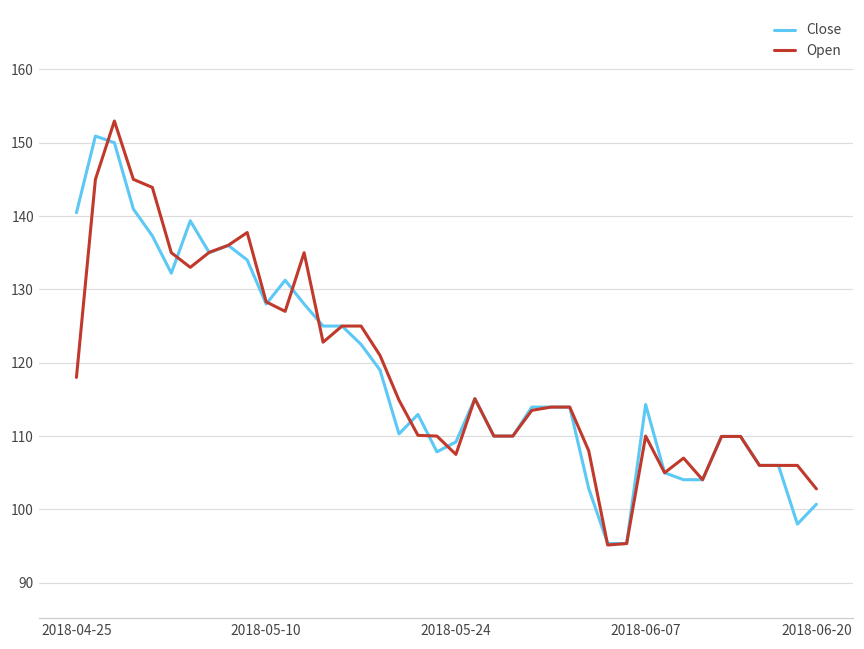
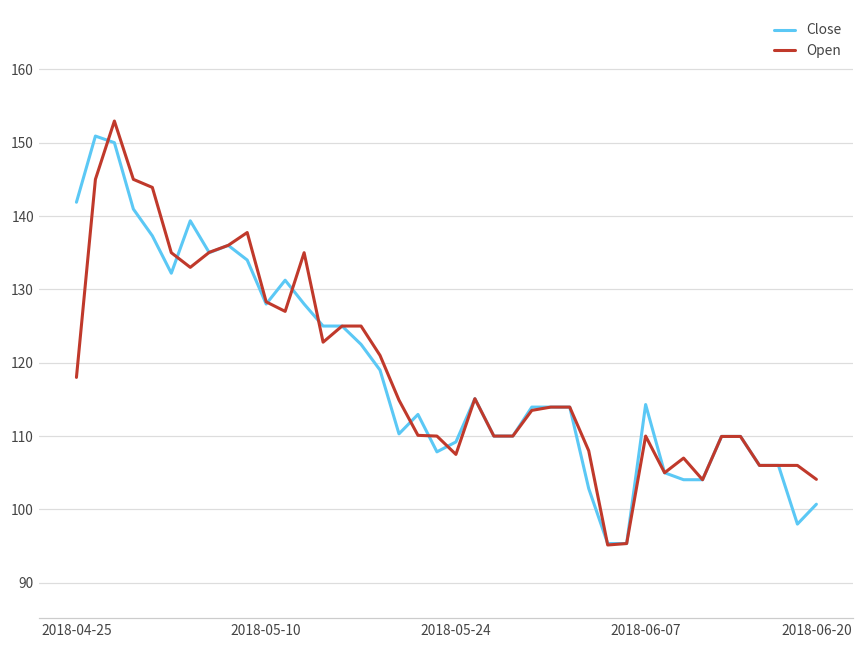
  {
    "Close": {
-     "2018-04-25": 140,
+     "2018-04-25": 142,
      "2018-05-24": 109,
      "2018-06-07": 114,
      "2018-06-20": 101
    },
    "Open": {
      "2018-04-25": 118,
      "2018-05-24": 108,
      "2018-06-07": 110,
-     "2018-06-20": 103
+     "2018-06-20": 104
    }
  }
